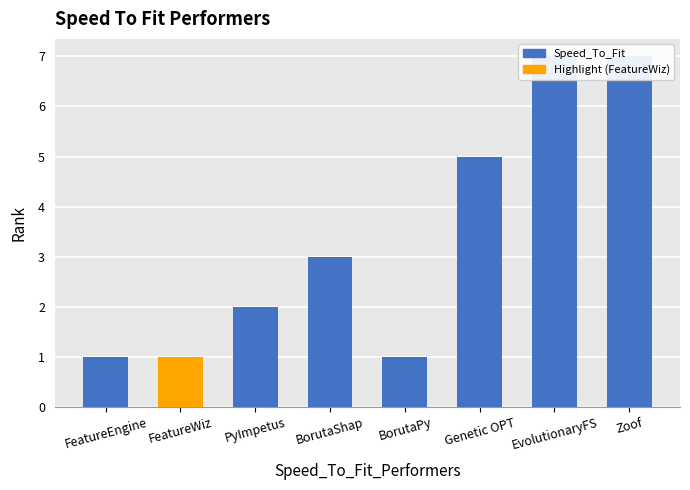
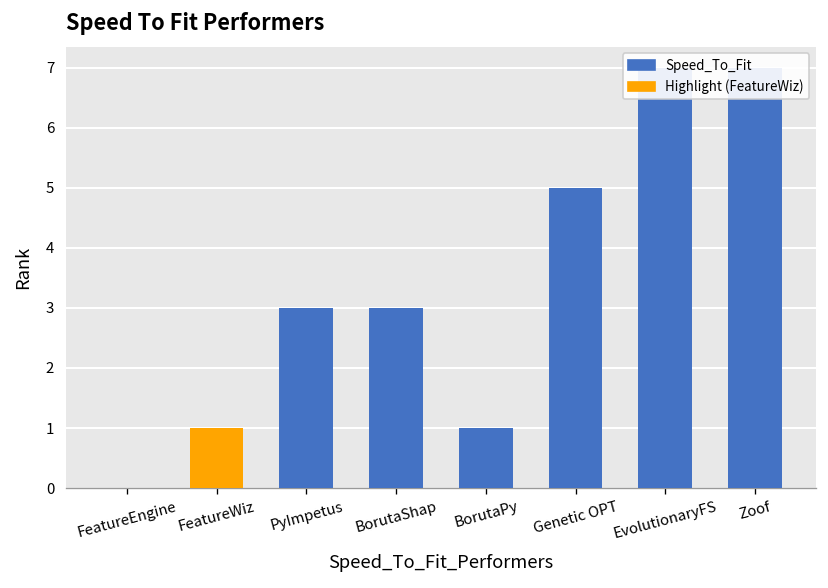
  {
-   "FeatureEngine": 1,
+   "FeatureEngine": 0,
    "FeatureWiz": 1,
-   "PyImpetus": 2,
+   "PyImpetus": 3,
    "BorutaShap": 3,
    "BorutaPy": 1,
    "Genetic OPT": 5
  }
